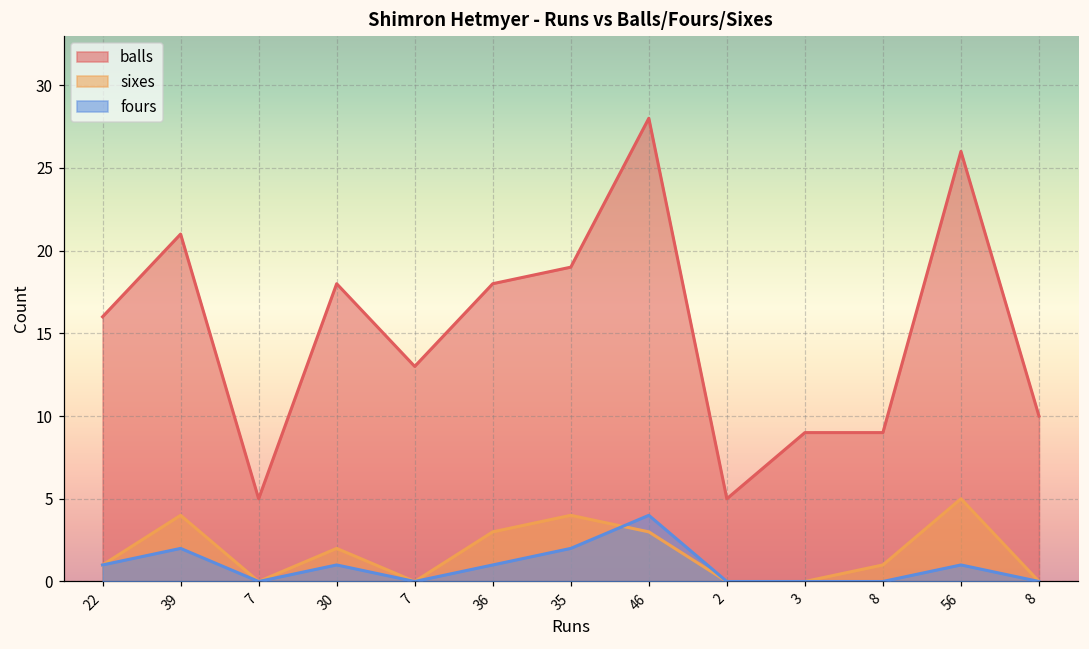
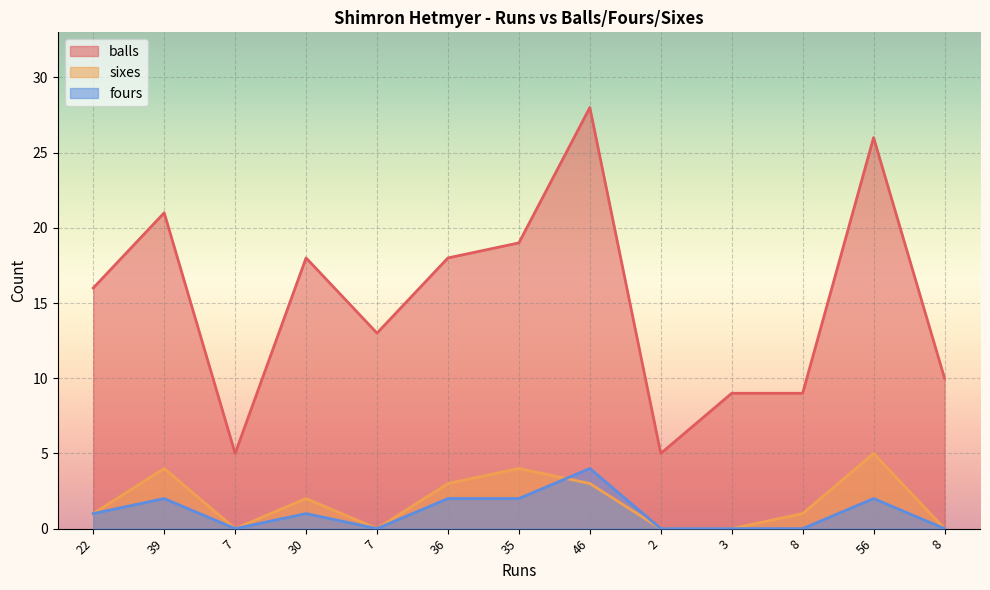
  {
    "fours": {
      "39": 2,
      "30": 1,
-     "36": 1,
+     "36": 2,
      "35": 2,
      "46": 4,
-     "56": 1
+     "56": 2
    }
  }
